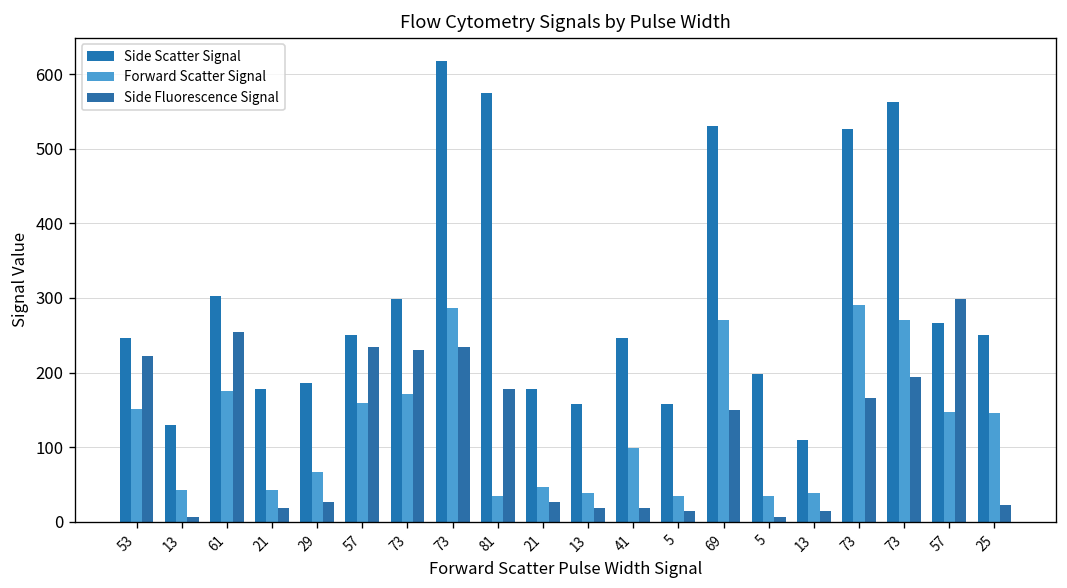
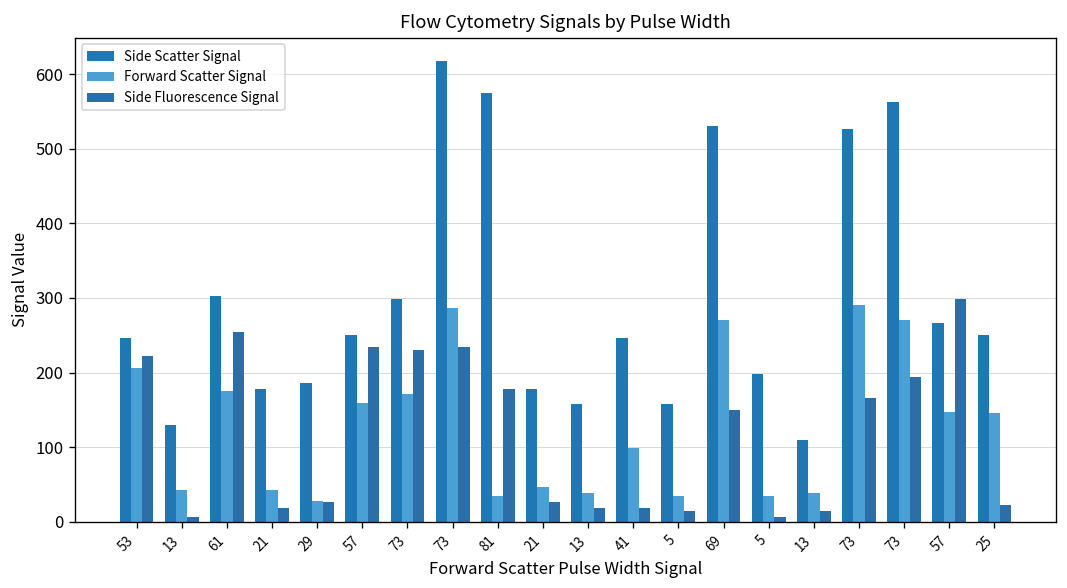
  {
    "Forward Scatter Signal": {
-     "53": 150,
+     "53": 210,
      "61": 180,
-     "29": 70,
+     "29": 30,
      "81": 40,
      "41": 100,
      "69": 270,
      "25": 150
    }
  }
